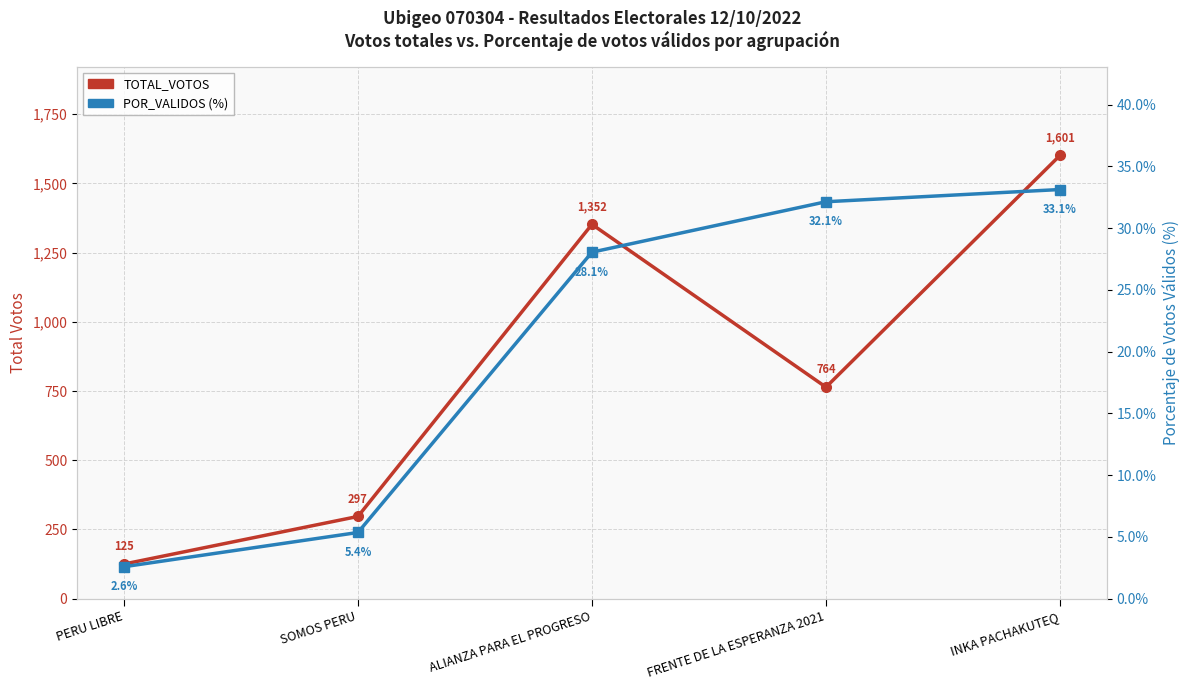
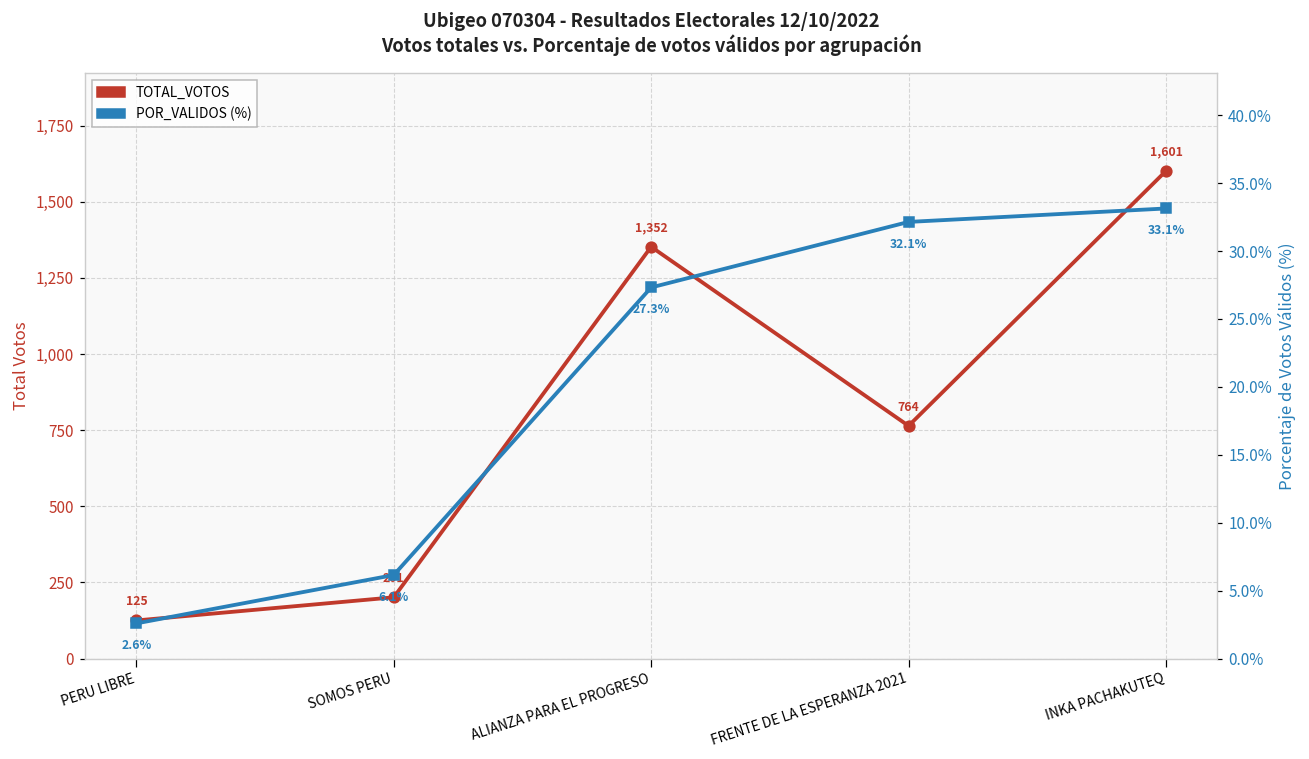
  {
    "TOTAL_VOTOS": {
      "PERU LIBRE": "125",
-     "SOMOS PERU": "297",
+     "SOMOS PERU": "201",
      "ALIANZA PARA EL PROGRESO": "1,352",
      "FRENTE DE LA ESPERANZA 2021": "764",
      "INKA PACHAKUTEQ": "1,601"
    },
    "POR_VALIDOS (%)": {
      "PERU LIBRE": "2.6%",
-     "SOMOS PERU": "5.4%",
-     "ALIANZA PARA EL PROGRESO": "28.1%",
+     "SOMOS PERU": "6.1%",
+     "ALIANZA PARA EL PROGRESO": "27.3%",
      "FRENTE DE LA ESPERANZA 2021": "32.1%",
      "INKA PACHAKUTEQ": "33.1%"
    }
  }
